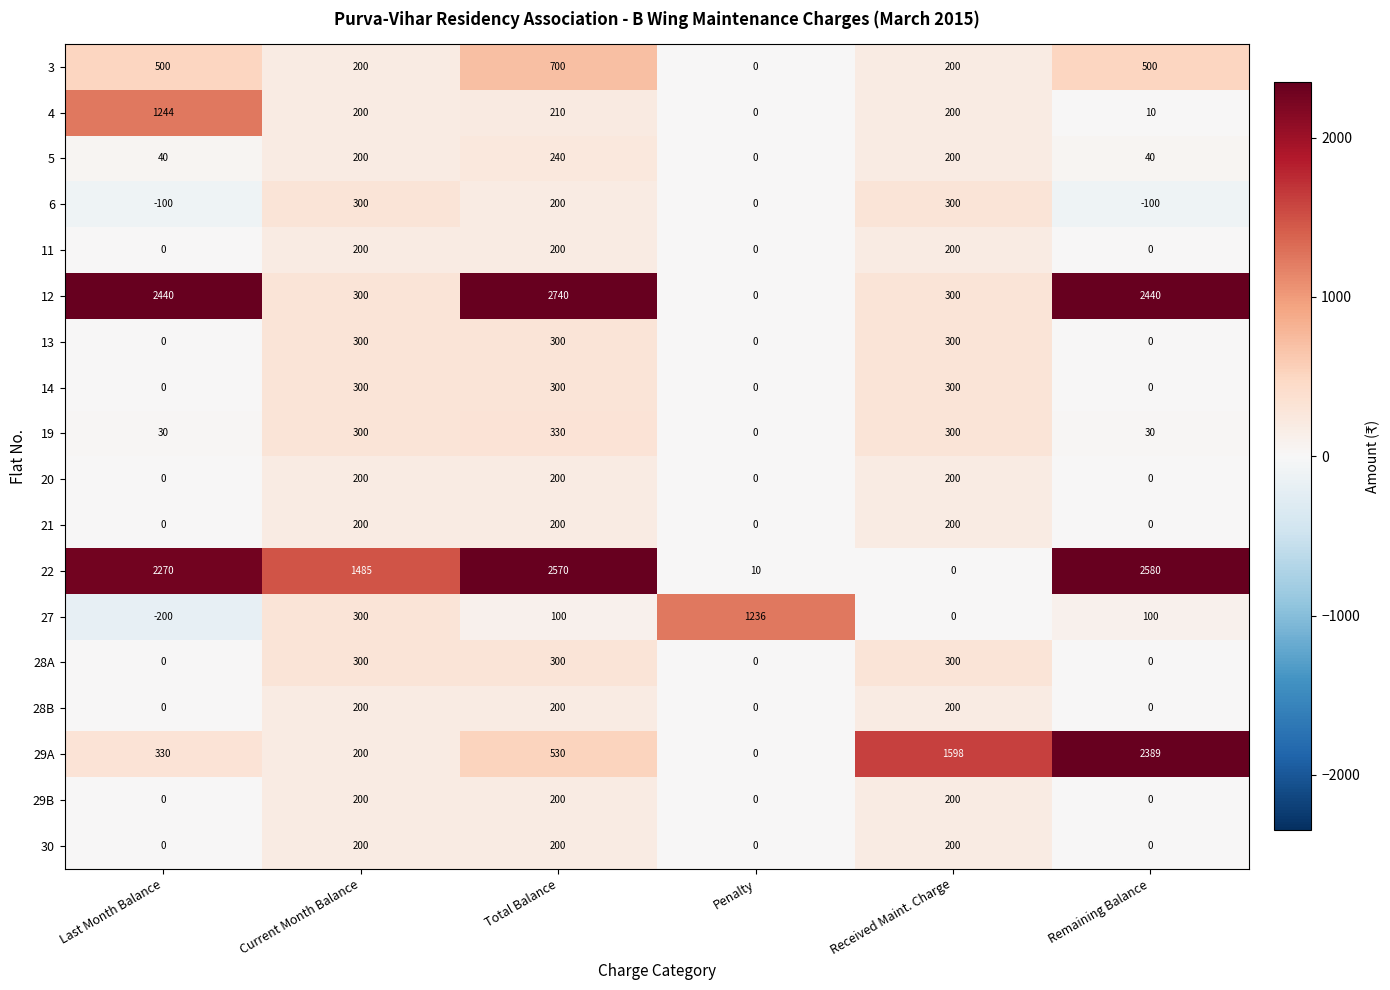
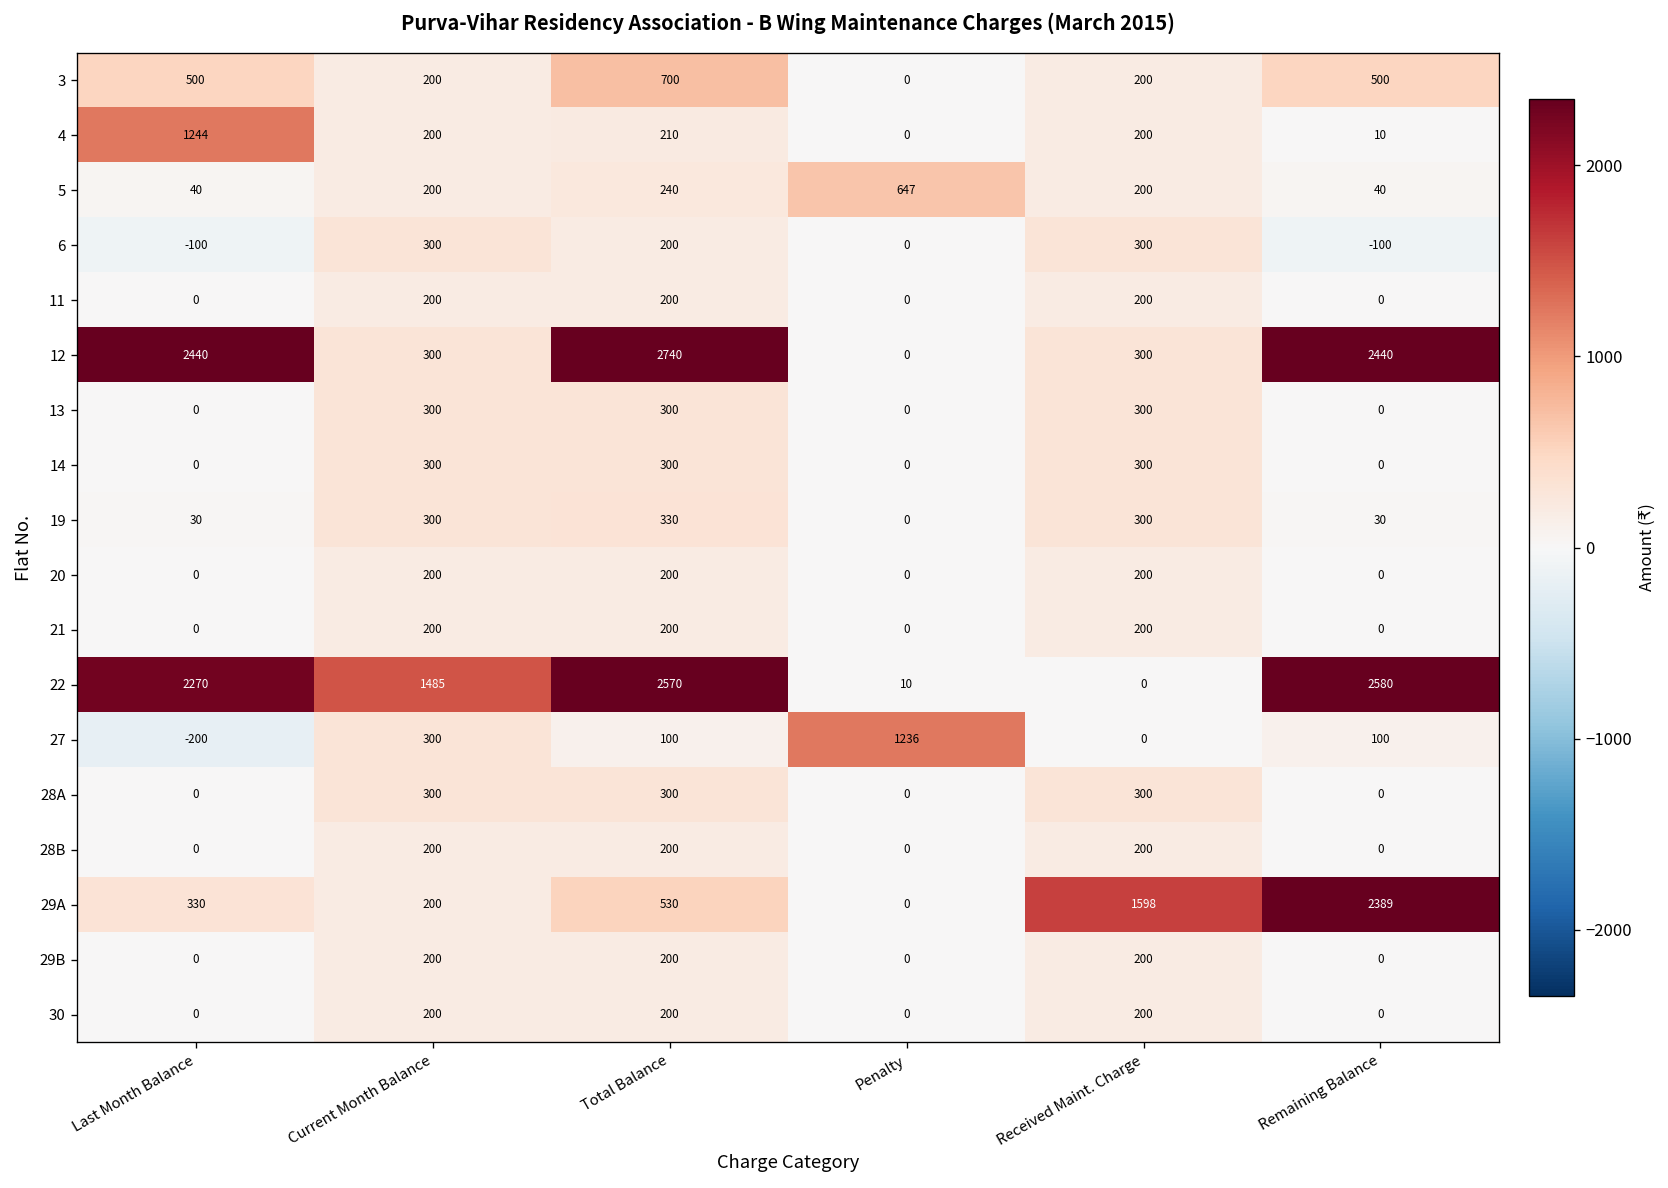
  {
    "3": {
      "Last Month Balance": 500,
      "Current Month Balance": 200,
      "Total Balance": 700,
      "Penalty": 0,
      "Received Maint. Charge": 200,
      "Remaining Balance": 500
    },
    "4": {
      "Last Month Balance": 1244,
      "Current Month Balance": 200,
      "Total Balance": 210,
      "Penalty": 0,
      "Received Maint. Charge": 200,
      "Remaining Balance": 10
    },
    "5": {
      "Last Month Balance": 40,
      "Current Month Balance": 200,
      "Total Balance": 240,
-     "Penalty": 0,
+     "Penalty": 647,
      "Received Maint. Charge": 200,
      "Remaining Balance": 40
    },
    "6": {
      "Last Month Balance": -100,
      "Current Month Balance": 300,
      "Total Balance": 200,
      "Penalty": 0,
      "Received Maint. Charge": 300,
      "Remaining Balance": -100
    },
    "11": {
      "Last Month Balance": 0,
      "Current Month Balance": 200,
      "Total Balance": 200,
      "Penalty": 0,
      "Received Maint. Charge": 200,
      "Remaining Balance": 0
    },
    "12": {
      "Last Month Balance": 2440,
      "Current Month Balance": 300,
      "Total Balance": 2740,
      "Penalty": 0,
      "Received Maint. Charge": 300,
      "Remaining Balance": 2440
    },
    "13": {
      "Last Month Balance": 0,
      "Current Month Balance": 300,
      "Total Balance": 300,
      "Penalty": 0,
      "Received Maint. Charge": 300,
      "Remaining Balance": 0
    },
    "14": {
      "Last Month Balance": 0,
      "Current Month Balance": 300,
      "Total Balance": 300,
      "Penalty": 0,
      "Received Maint. Charge": 300,
      "Remaining Balance": 0
    },
    "19": {
      "Last Month Balance": 30,
      "Current Month Balance": 300,
      "Total Balance": 330,
      "Penalty": 0,
      "Received Maint. Charge": 300,
      "Remaining Balance": 30
    },
    "20": {
      "Last Month Balance": 0,
      "Current Month Balance": 200,
      "Total Balance": 200,
      "Penalty": 0,
      "Received Maint. Charge": 200,
      "Remaining Balance": 0
    },
    "21": {
      "Last Month Balance": 0,
      "Current Month Balance": 200,
      "Total Balance": 200,
      "Penalty": 0,
      "Received Maint. Charge": 200,
      "Remaining Balance": 0
    },
    "22": {
      "Last Month Balance": 2270,
      "Current Month Balance": 1485,
      "Total Balance": 2570,
      "Penalty": 10,
      "Received Maint. Charge": 0,
      "Remaining Balance": 2580
    },
    "27": {
      "Last Month Balance": -200,
      "Current Month Balance": 300,
      "Total Balance": 100,
      "Penalty": 1236,
      "Received Maint. Charge": 0,
      "Remaining Balance": 100
    },
    "28A": {
      "Last Month Balance": 0,
      "Current Month Balance": 300,
      "Total Balance": 300,
      "Penalty": 0,
      "Received Maint. Charge": 300,
      "Remaining Balance": 0
    },
    "28B": {
      "Last Month Balance": 0,
      "Current Month Balance": 200,
      "Total Balance": 200,
      "Penalty": 0,
      "Received Maint. Charge": 200,
      "Remaining Balance": 0
    },
    "29A": {
      "Last Month Balance": 330,
      "Current Month Balance": 200,
      "Total Balance": 530,
      "Penalty": 0,
      "Received Maint. Charge": 1598,
      "Remaining Balance": 2389
    },
    "29B": {
      "Last Month Balance": 0,
      "Current Month Balance": 200,
      "Total Balance": 200,
      "Penalty": 0,
      "Received Maint. Charge": 200,
      "Remaining Balance": 0
    },
    "30": {
      "Last Month Balance": 0,
      "Current Month Balance": 200,
      "Total Balance": 200,
      "Penalty": 0,
      "Received Maint. Charge": 200,
      "Remaining Balance": 0
    }
  }
